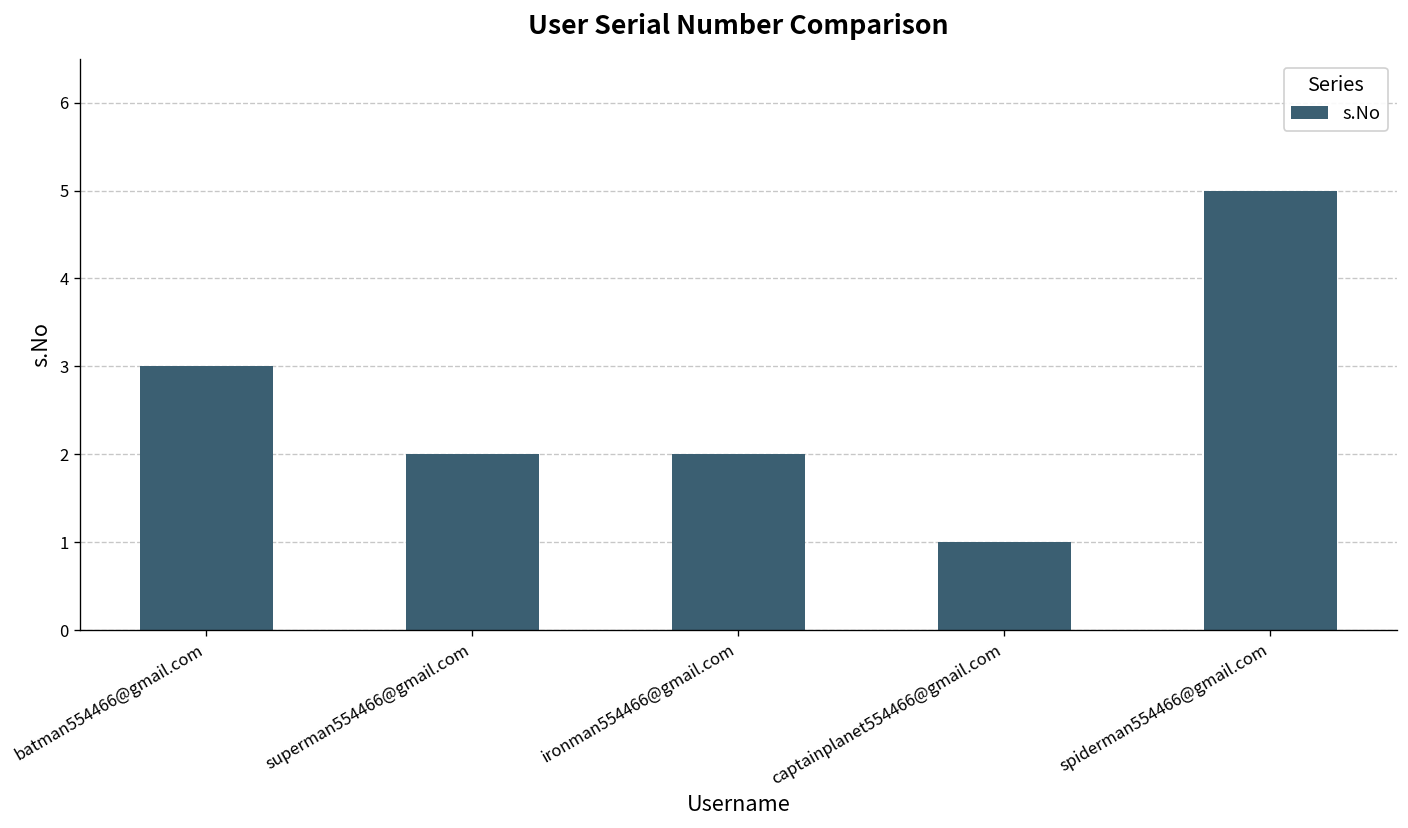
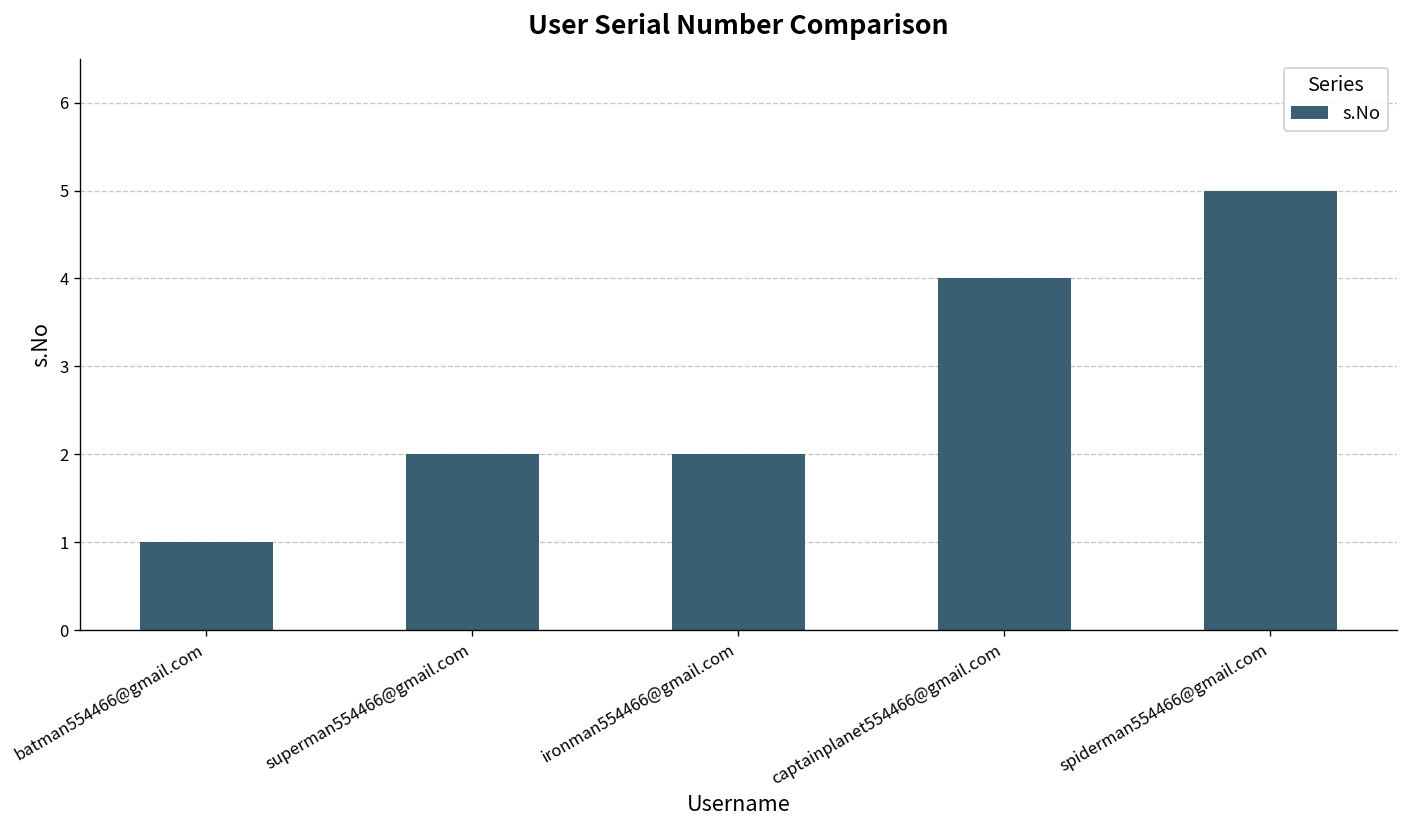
  {
-   "batman554466@gmail.com": 3,
+   "batman554466@gmail.com": 1,
    "superman554466@gmail.com": 2,
    "ironman554466@gmail.com": 2,
-   "captainplanet554466@gmail.com": 1,
+   "captainplanet554466@gmail.com": 4,
    "spiderman554466@gmail.com": 5
  }
